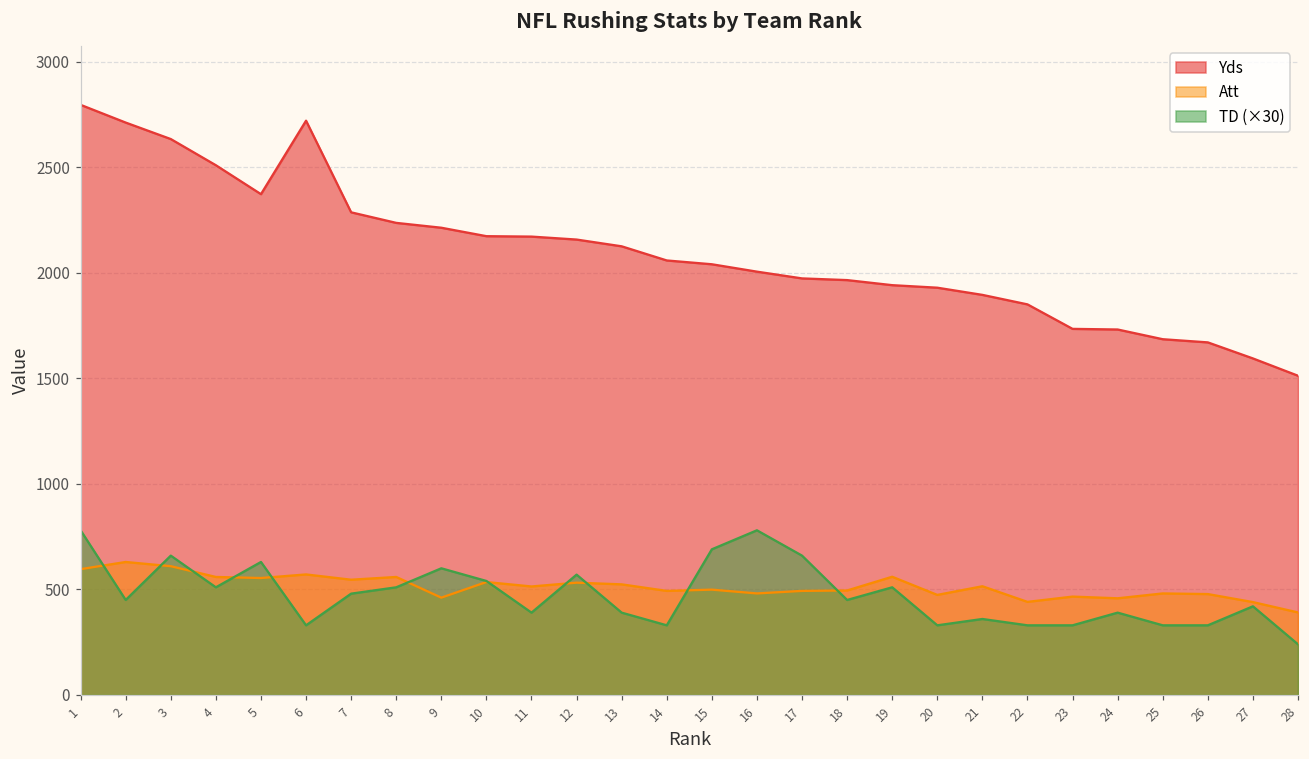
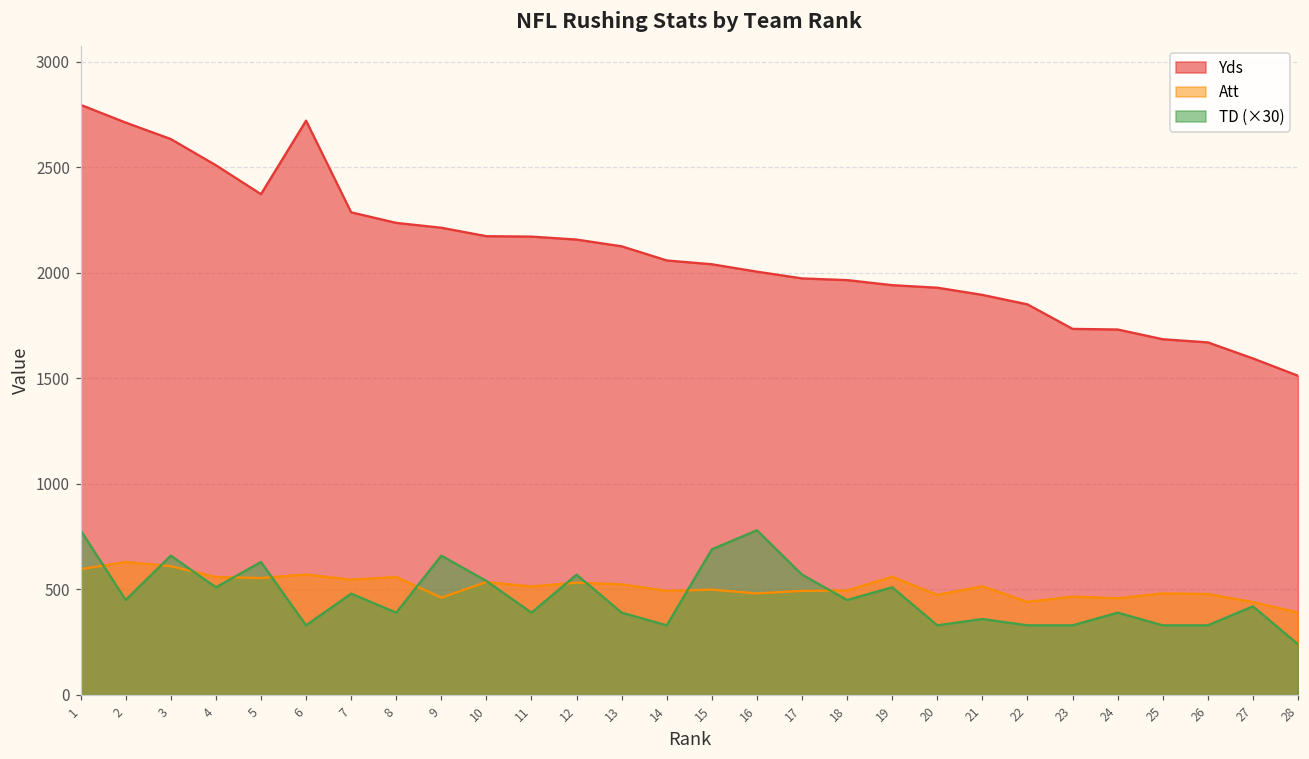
  {
    "Yds": {
      "1": 2800,
      "2": 2710,
      "3": 2630,
      "4": 2510,
      "5": 2370,
      "6": 2720,
      "7": 2290,
      "8": 2240,
      "9": 2210,
      "10": 2170,
      "11": 2170,
      "12": 2160,
      "13": 2130,
      "14": 2060,
      "15": 2040,
      "16": 2010,
      "17": 1970,
      "18": 1970,
      "19": 1940,
      "20": 1930,
      "21": 1900,
      "22": 1850,
      "23": 1730,
      "24": 1730,
      "25": 1690,
      "26": 1670,
      "27": 1590,
      "28": 1510
    },
    "Att": {
      "1": 600,
      "2": 630,
      "3": 610,
      "4": 560,
      "5": 550,
      "6": 570,
      "7": 550,
      "8": 560,
      "9": 460,
      "11": 510,
      "12": 530,
      "13": 520,
      "14": 490,
      "15": 500,
      "16": 480,
      "17": 490,
      "18": 500,
      "19": 560,
      "20": 470,
      "21": 520,
      "22": 440,
      "23": 470,
      "24": 460,
      "25": 480,
      "26": 480,
      "27": 440,
      "28": 390
    },
    "TD (×30)": {
      "1": 780,
      "2": 450,
      "3": 660,
      "4": 510,
      "5": 630,
      "6": 330,
      "7": 480,
-     "8": 510,
-     "9": 600,
+     "8": 390,
+     "9": 660,
      "11": 390,
      "12": 570,
      "13": 390,
      "14": 330,
      "15": 690,
      "16": 780,
-     "17": 660,
+     "17": 570,
      "18": 450,
      "19": 510,
      "20": 330,
      "21": 360,
      "22": 330,
      "23": 330,
      "24": 390,
      "25": 330,
      "26": 330,
      "27": 420,
      "28": 240
    }
  }
